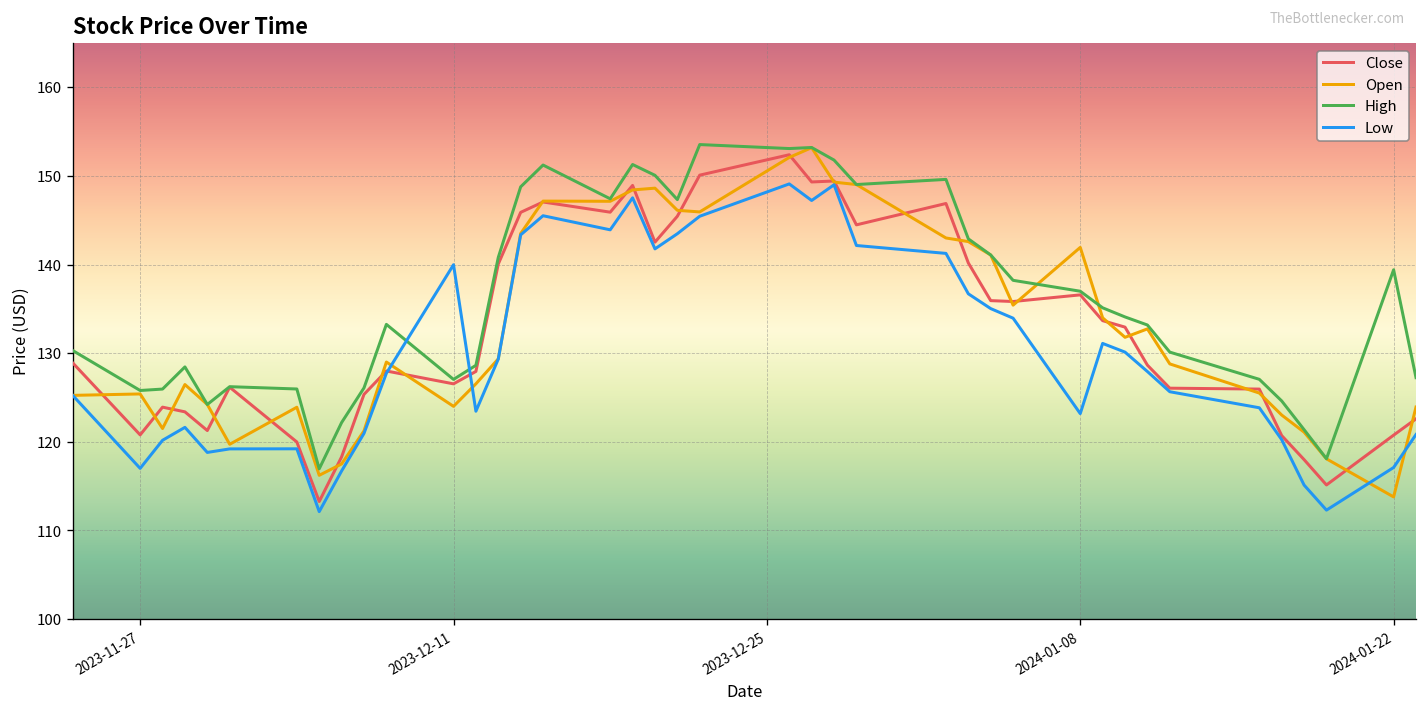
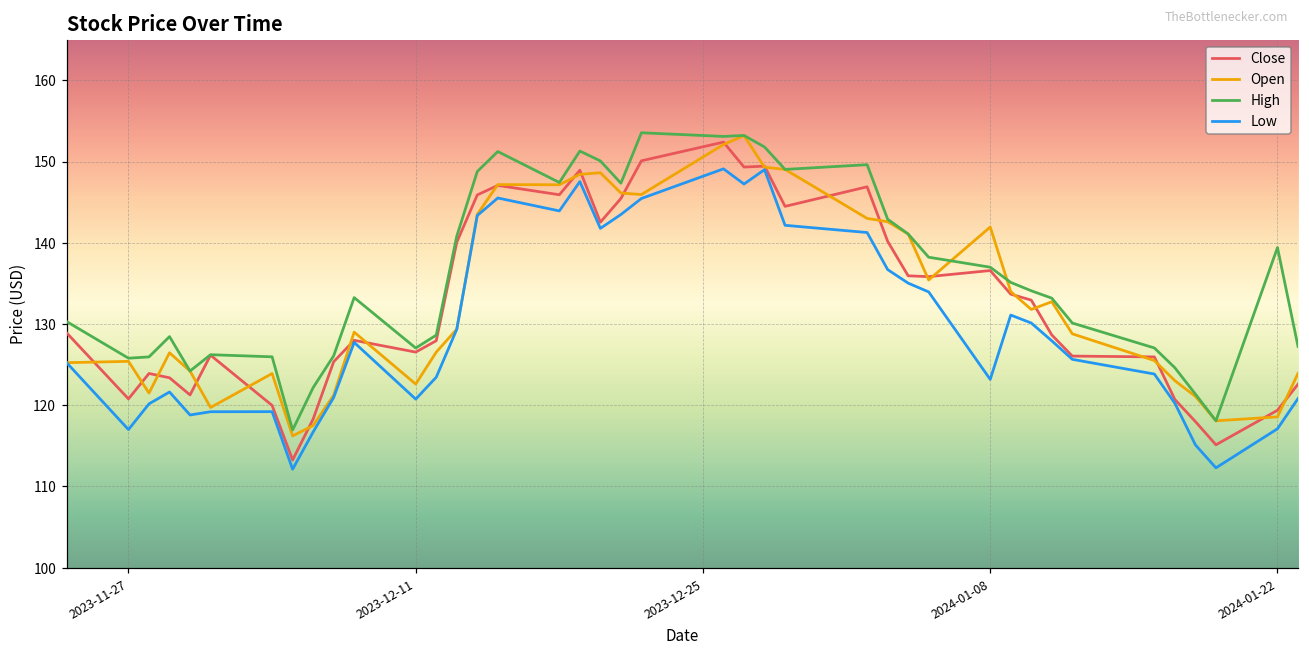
  {
    "Close": {
      "2023-11-27": 121,
      "2023-12-11": 127,
      "2024-01-08": 137,
-     "2024-01-22": 121
+     "2024-01-22": 119
    },
    "Open": {
      "2023-11-27": 125,
-     "2023-12-11": 124,
+     "2023-12-11": 123,
      "2024-01-08": 142,
-     "2024-01-22": 114
+     "2024-01-22": 119
    },
    "High": {
      "2023-11-27": 126,
      "2023-12-11": 127,
      "2024-01-08": 137,
      "2024-01-22": 139
    },
    "Low": {
      "2023-11-27": 117,
-     "2023-12-11": 140,
+     "2023-12-11": 121,
      "2024-01-08": 123,
      "2024-01-22": 117
    }
  }
